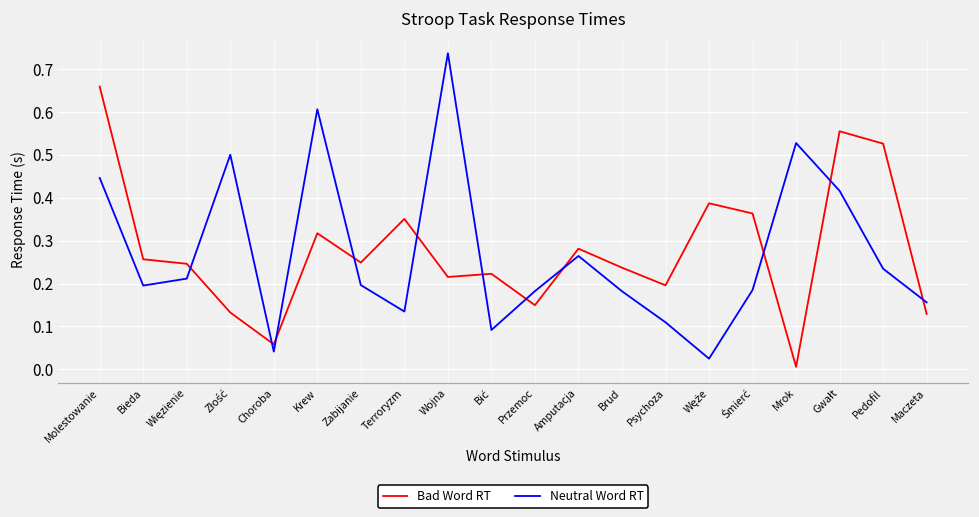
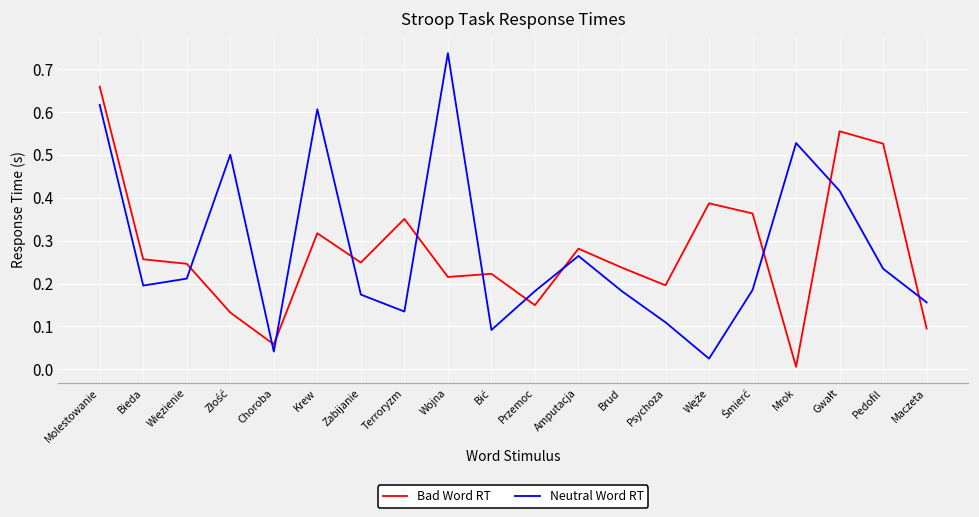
  {
    "Bad Word RT": {
      "Molestowanie": 0.66,
      "Bieda": 0.26,
      "Więzienie": 0.25,
      "Złość": 0.13,
      "Choroba": 0.06,
      "Krew": 0.32,
      "Zabijanie": 0.25,
      "Terroryzm": 0.35,
      "Wojna": 0.22,
      "Bić": 0.22,
      "Przemoc": 0.15,
      "Amputacja": 0.28,
      "Brud": 0.24,
      "Psychoza": 0.20,
      "Węże": 0.39,
      "Śmierć": 0.36,
      "Mrok": 0.01,
      "Gwałt": 0.56,
      "Pedofil": 0.53,
-     "Maczeta": 0.13
+     "Maczeta": 0.09
    },
    "Neutral Word RT": {
-     "Molestowanie": 0.45,
+     "Molestowanie": 0.62,
      "Bieda": 0.20,
      "Więzienie": 0.21,
      "Złość": 0.50,
      "Choroba": 0.04,
      "Krew": 0.61,
-     "Zabijanie": 0.20,
+     "Zabijanie": 0.17,
      "Terroryzm": 0.13,
      "Wojna": 0.74,
      "Bić": 0.09,
      "Przemoc": 0.18,
      "Amputacja": 0.26,
      "Brud": 0.18,
      "Psychoza": 0.11,
      "Węże": 0.02,
      "Śmierć": 0.18,
      "Mrok": 0.53,
      "Gwałt": 0.42,
      "Pedofil": 0.23,
      "Maczeta": 0.16
    }
  }
